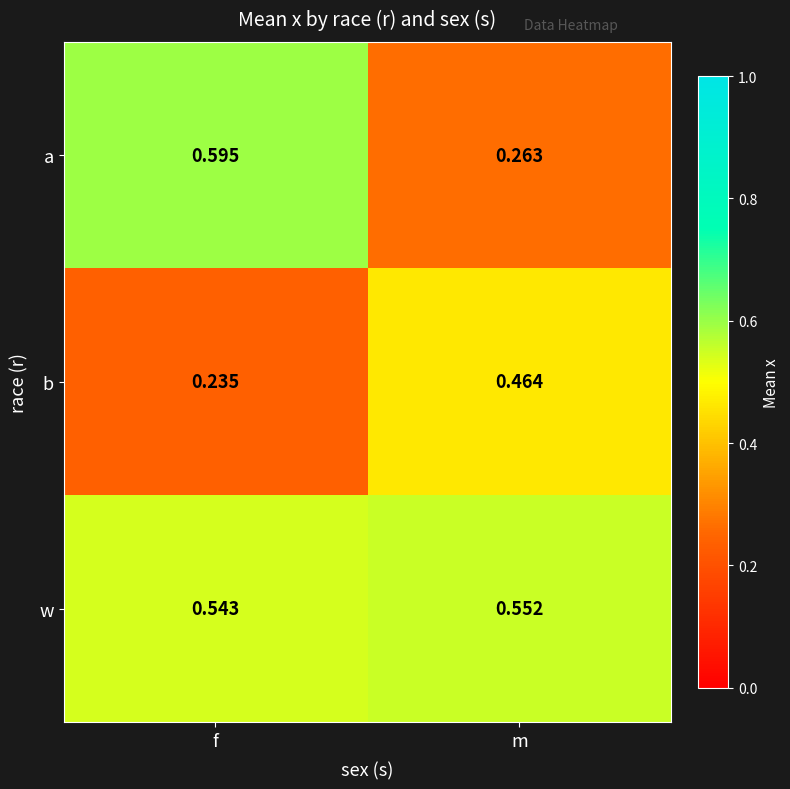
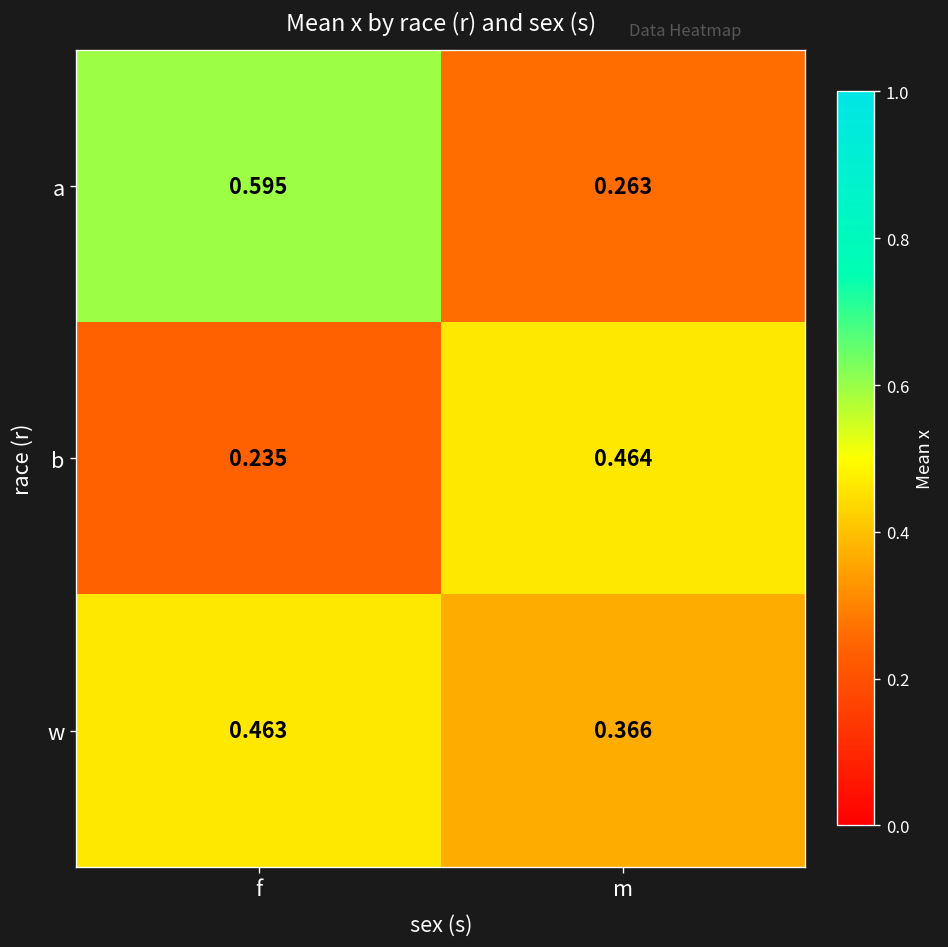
  {
    "a": {
      "f": 0.595,
      "m": 0.263
    },
    "b": {
      "f": 0.235,
      "m": 0.464
    },
    "w": {
-     "f": 0.543,
-     "m": 0.552
+     "f": 0.463,
+     "m": 0.366
    }
  }
